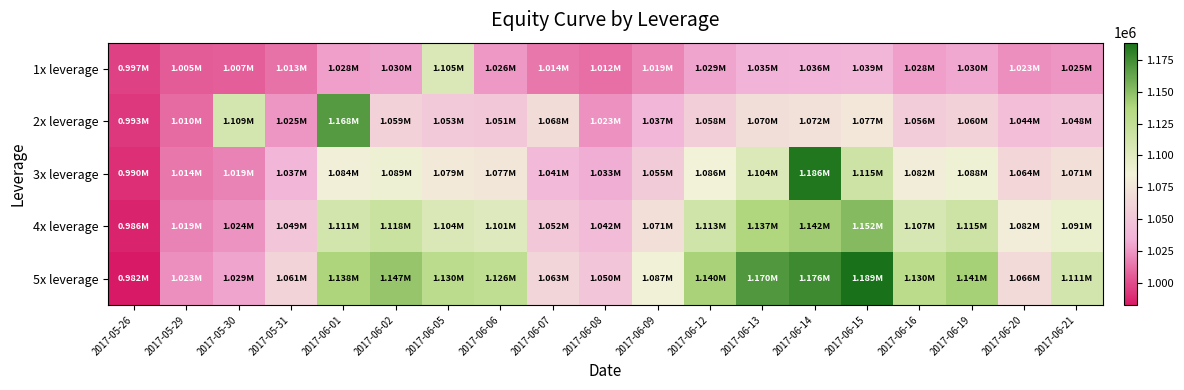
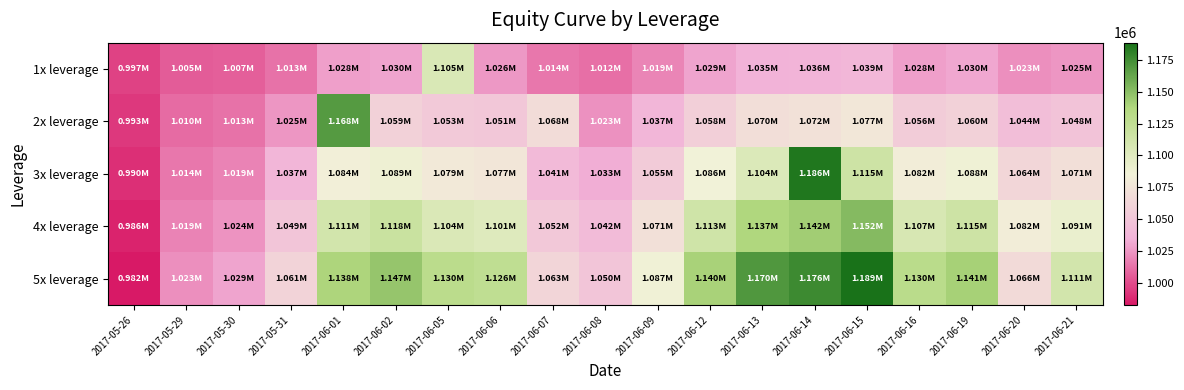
  {
    "1x leverage": {
      "2017-05-26": "0.997M",
      "2017-05-29": "1.005M",
      "2017-05-30": "1.007M",
      "2017-05-31": "1.013M",
      "2017-06-01": "1.028M",
      "2017-06-02": "1.030M",
      "2017-06-05": "1.105M",
      "2017-06-06": "1.026M",
      "2017-06-07": "1.014M",
      "2017-06-08": "1.012M",
      "2017-06-09": "1.019M",
      "2017-06-12": "1.029M",
      "2017-06-13": "1.035M",
      "2017-06-14": "1.036M",
      "2017-06-15": "1.039M",
      "2017-06-16": "1.028M",
      "2017-06-19": "1.030M",
      "2017-06-20": "1.023M",
      "2017-06-21": "1.025M"
    },
    "2x leverage": {
      "2017-05-26": "0.993M",
      "2017-05-29": "1.010M",
-     "2017-05-30": "1.109M",
+     "2017-05-30": "1.013M",
      "2017-05-31": "1.025M",
      "2017-06-01": "1.168M",
      "2017-06-02": "1.059M",
      "2017-06-05": "1.053M",
      "2017-06-06": "1.051M",
      "2017-06-07": "1.068M",
      "2017-06-08": "1.023M",
      "2017-06-09": "1.037M",
      "2017-06-12": "1.058M",
      "2017-06-13": "1.070M",
      "2017-06-14": "1.072M",
      "2017-06-15": "1.077M",
      "2017-06-16": "1.056M",
      "2017-06-19": "1.060M",
      "2017-06-20": "1.044M",
      "2017-06-21": "1.048M"
    },
    "3x leverage": {
      "2017-05-26": "0.990M",
      "2017-05-29": "1.014M",
      "2017-05-30": "1.019M",
      "2017-05-31": "1.037M",
      "2017-06-01": "1.084M",
      "2017-06-02": "1.089M",
      "2017-06-05": "1.079M",
      "2017-06-06": "1.077M",
      "2017-06-07": "1.041M",
      "2017-06-08": "1.033M",
      "2017-06-09": "1.055M",
      "2017-06-12": "1.086M",
      "2017-06-13": "1.104M",
      "2017-06-14": "1.186M",
      "2017-06-15": "1.115M",
      "2017-06-16": "1.082M",
      "2017-06-19": "1.088M",
      "2017-06-20": "1.064M",
      "2017-06-21": "1.071M"
    },
    "4x leverage": {
      "2017-05-26": "0.986M",
      "2017-05-29": "1.019M",
      "2017-05-30": "1.024M",
      "2017-05-31": "1.049M",
      "2017-06-01": "1.111M",
      "2017-06-02": "1.118M",
      "2017-06-05": "1.104M",
      "2017-06-06": "1.101M",
      "2017-06-07": "1.052M",
      "2017-06-08": "1.042M",
      "2017-06-09": "1.071M",
      "2017-06-12": "1.113M",
      "2017-06-13": "1.137M",
      "2017-06-14": "1.142M",
      "2017-06-15": "1.152M",
      "2017-06-16": "1.107M",
      "2017-06-19": "1.115M",
      "2017-06-20": "1.082M",
      "2017-06-21": "1.091M"
    },
    "5x leverage": {
      "2017-05-26": "0.982M",
      "2017-05-29": "1.023M",
      "2017-05-30": "1.029M",
      "2017-05-31": "1.061M",
      "2017-06-01": "1.138M",
      "2017-06-02": "1.147M",
      "2017-06-05": "1.130M",
      "2017-06-06": "1.126M",
      "2017-06-07": "1.063M",
      "2017-06-08": "1.050M",
      "2017-06-09": "1.087M",
      "2017-06-12": "1.140M",
      "2017-06-13": "1.170M",
      "2017-06-14": "1.176M",
      "2017-06-15": "1.189M",
      "2017-06-16": "1.130M",
      "2017-06-19": "1.141M",
      "2017-06-20": "1.066M",
      "2017-06-21": "1.111M"
    }
  }
